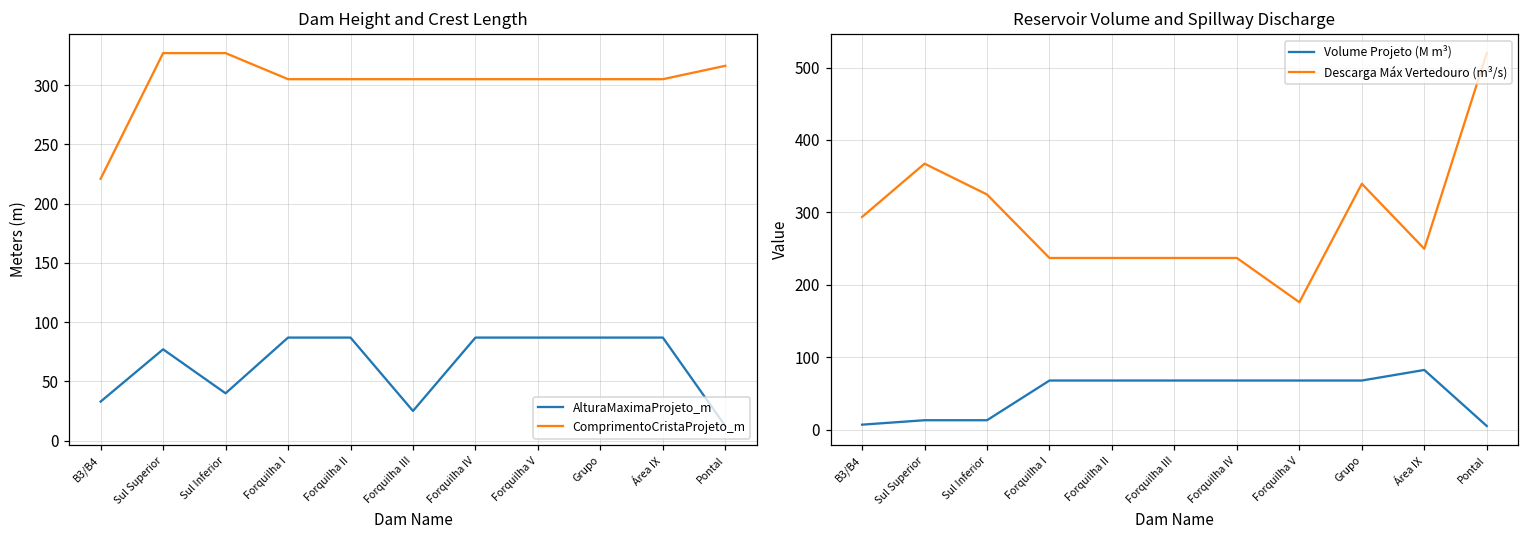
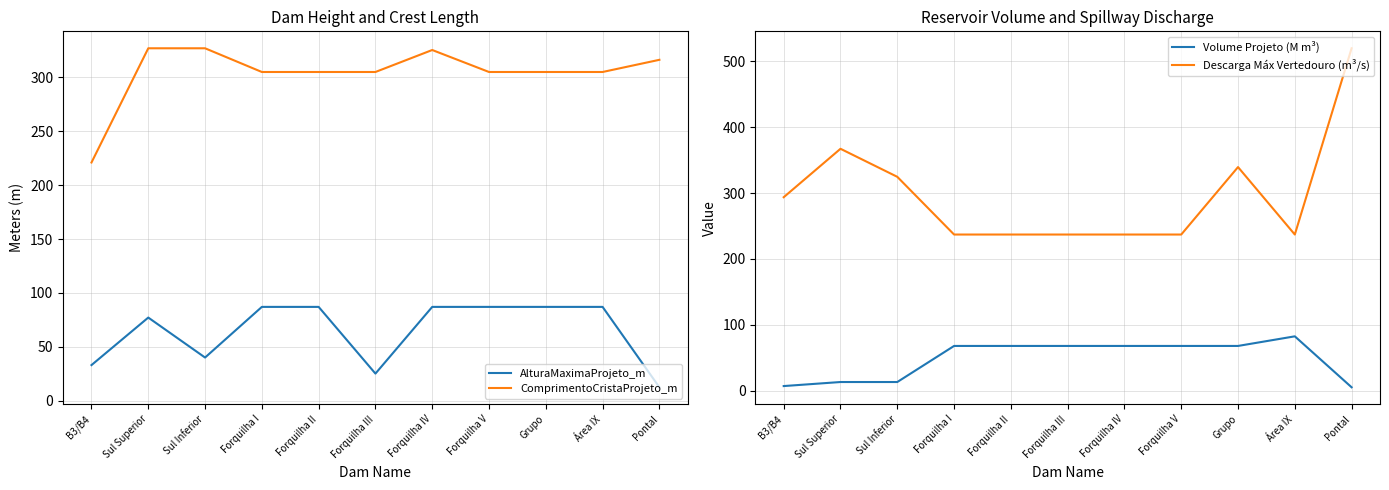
  {
    "Dam Height and Crest Length": {
      "AlturaMaximaProjeto_m": {
        "B3/B4": 33,
        "Sul Superior": 77,
        "Sul Inferior": 40,
        "Forquilha I": 87,
        "Forquilha II": 87,
        "Forquilha III": 25,
        "Forquilha IV": 87,
        "Forquilha V": 87,
        "Grupo": 87,
        "Área IX": 87
      },
      "ComprimentoCristaProjeto_m": {
        "B3/B4": 221,
        "Sul Superior": 327,
        "Sul Inferior": 327,
        "Forquilha I": 305,
        "Forquilha II": 305,
        "Forquilha III": 305,
-       "Forquilha IV": 305,
+       "Forquilha IV": 325,
        "Forquilha V": 305,
        "Grupo": 305,
        "Área IX": 305,
        "Pontal": 316
      }
    },
    "Reservoir Volume and Spillway Discharge": {
      "Volume Projeto (M m³)": {
        "B3/B4": 10,
        "Sul Superior": 10,
        "Sul Inferior": 10,
        "Forquilha I": 70,
        "Forquilha II": 70,
        "Forquilha III": 70,
        "Forquilha IV": 70,
        "Forquilha V": 70,
        "Grupo": 70,
        "Área IX": 80,
        "Pontal": 0
      },
      "Descarga Máx Vertedouro (m³/s)": {
        "B3/B4": 290,
        "Sul Superior": 370,
        "Sul Inferior": 320,
        "Forquilha I": 240,
        "Forquilha II": 240,
        "Forquilha III": 240,
        "Forquilha IV": 240,
-       "Forquilha V": 180,
+       "Forquilha V": 240,
        "Grupo": 340,
-       "Área IX": 250
+       "Área IX": 240
      }
    }
  }
